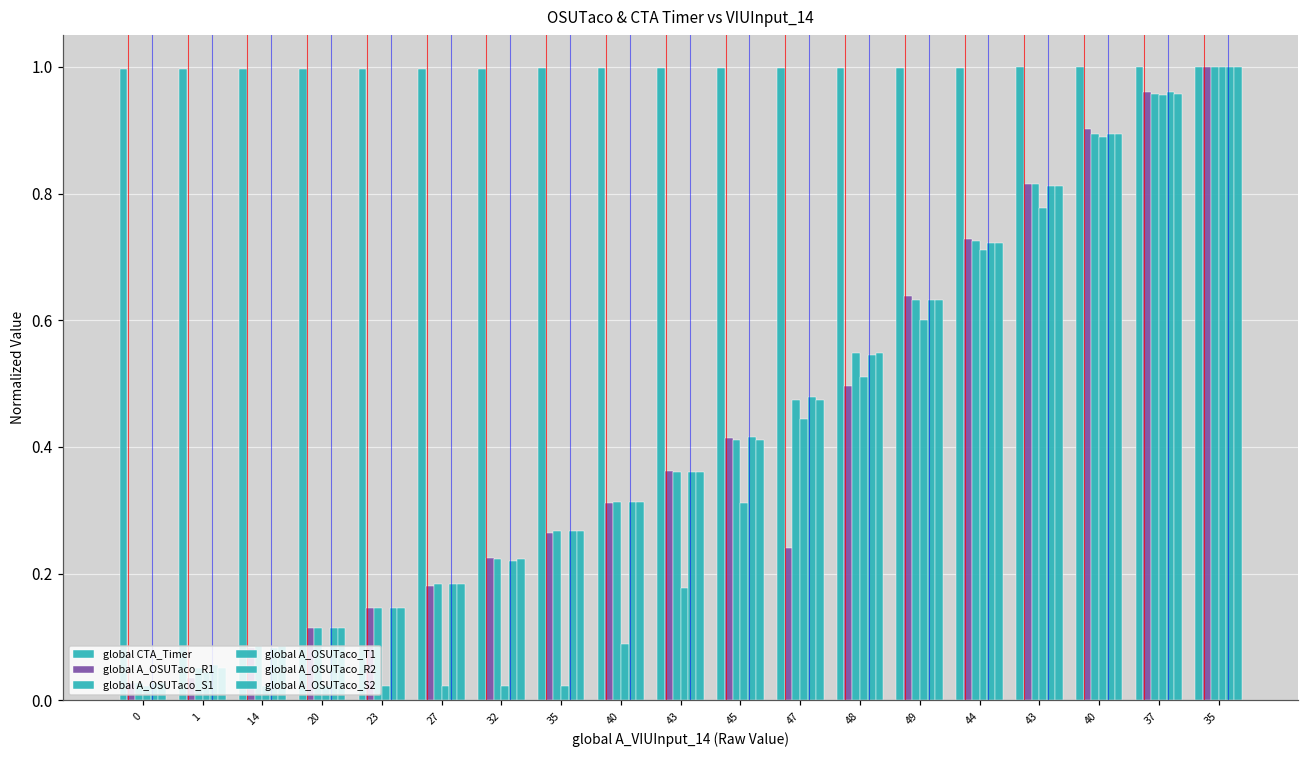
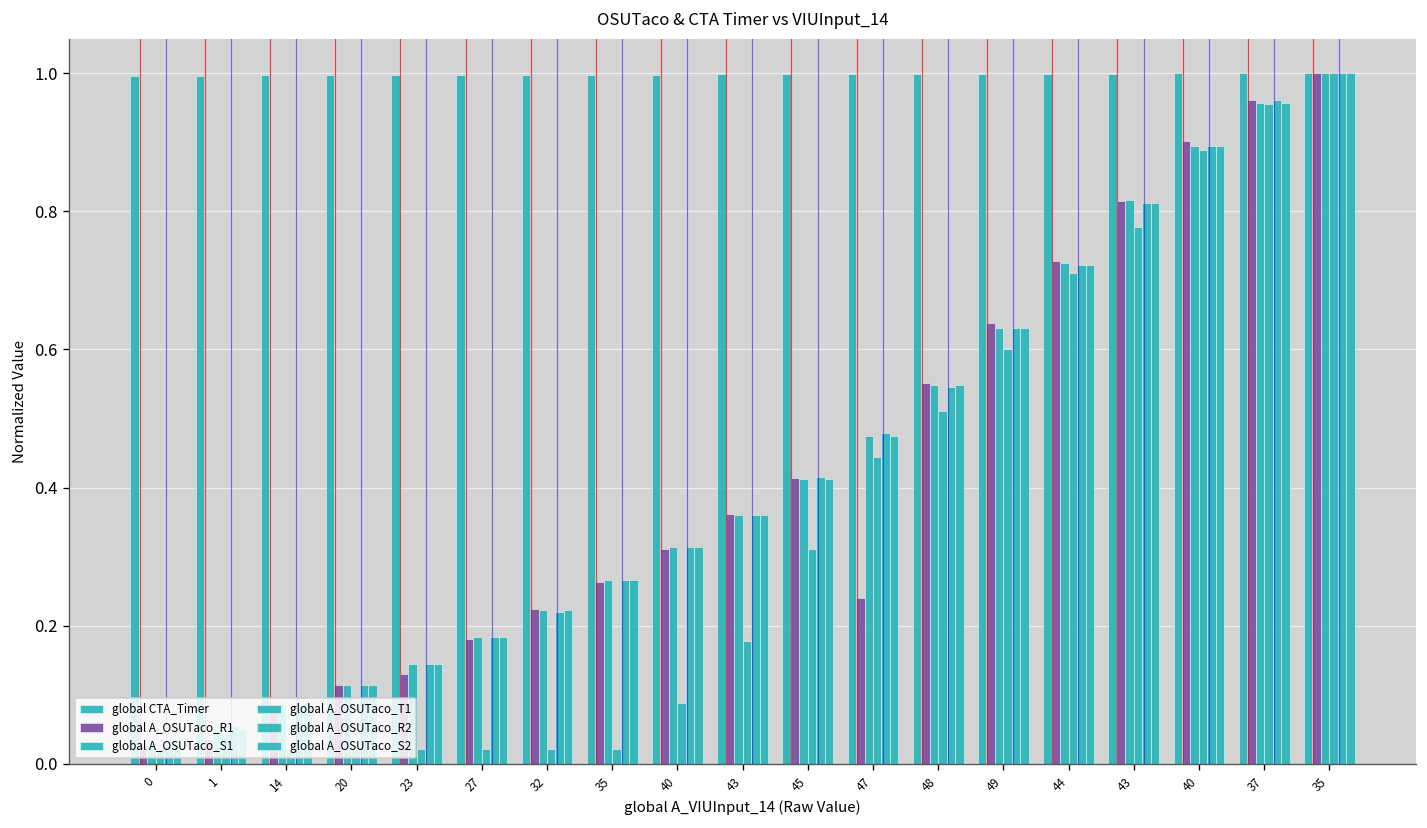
  {
    "global A_OSUTaco_R1": {
      "20": 0.11,
-     "23": 0.15,
+     "23": 0.13,
      "27": 0.18,
      "32": 0.22,
      "45": 0.41,
      "47": 0.24,
-     "48": 0.50,
+     "48": 0.55,
      "49": 0.64,
      "44": 0.73,
      "37": 0.96
    }
  }
